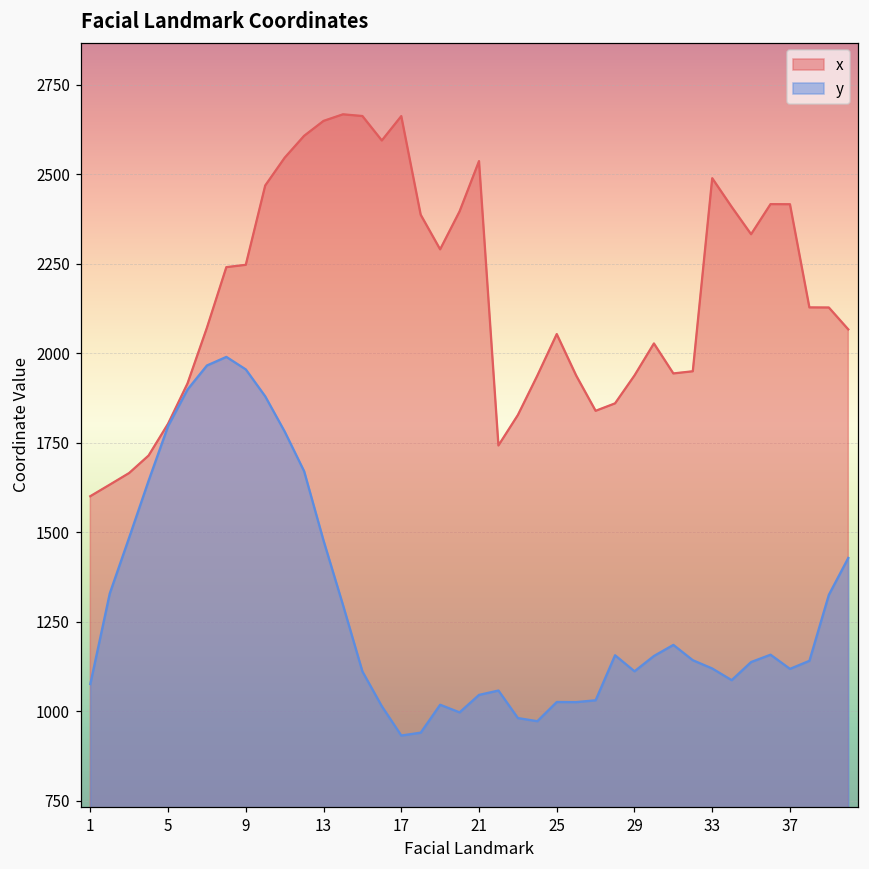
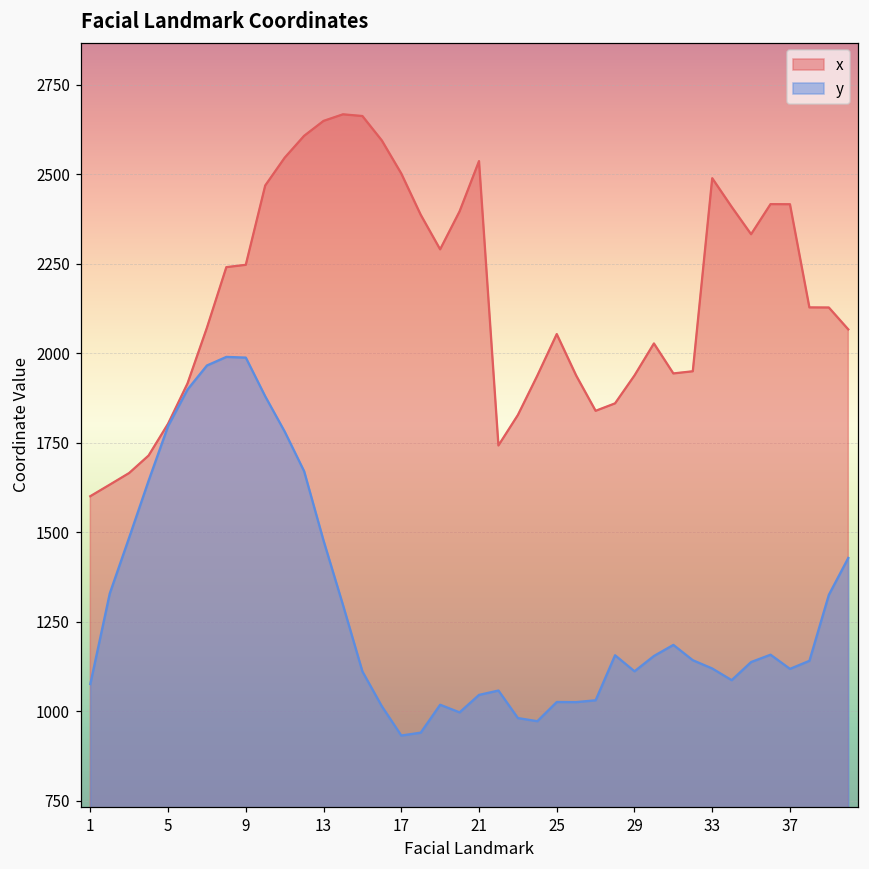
  {
    "x": {
      "1": 1600,
      "9": 2250,
      "13": 2650,
-     "17": 2660,
+     "17": 2500,
      "21": 2540,
      "25": 2050,
      "29": 1940,
      "33": 2490,
      "37": 2420
    },
    "y": {
      "1": 1080,
-     "9": 1960,
+     "9": 1990,
      "13": 1480,
      "17": 930,
      "21": 1050,
      "25": 1030,
      "29": 1110,
      "33": 1120,
      "37": 1120
    }
  }
